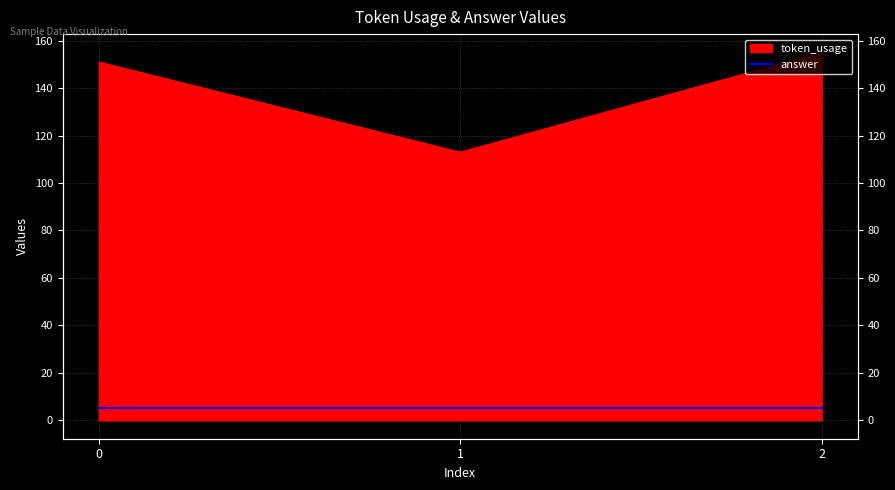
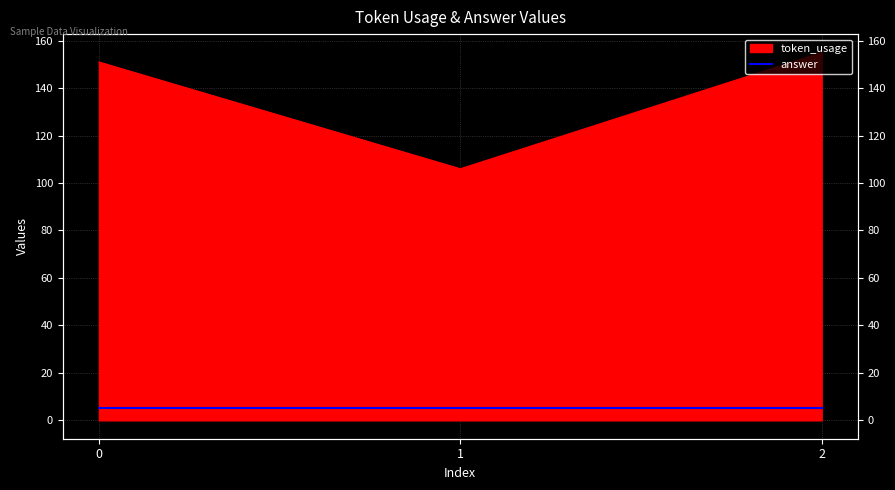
  {
    "token_usage": {
      "0": 151,
-     "1": 113
+     "1": 106
    },
    "answer": {
      "0": 5,
      "1": 5,
      "2": 5
    }
  }
